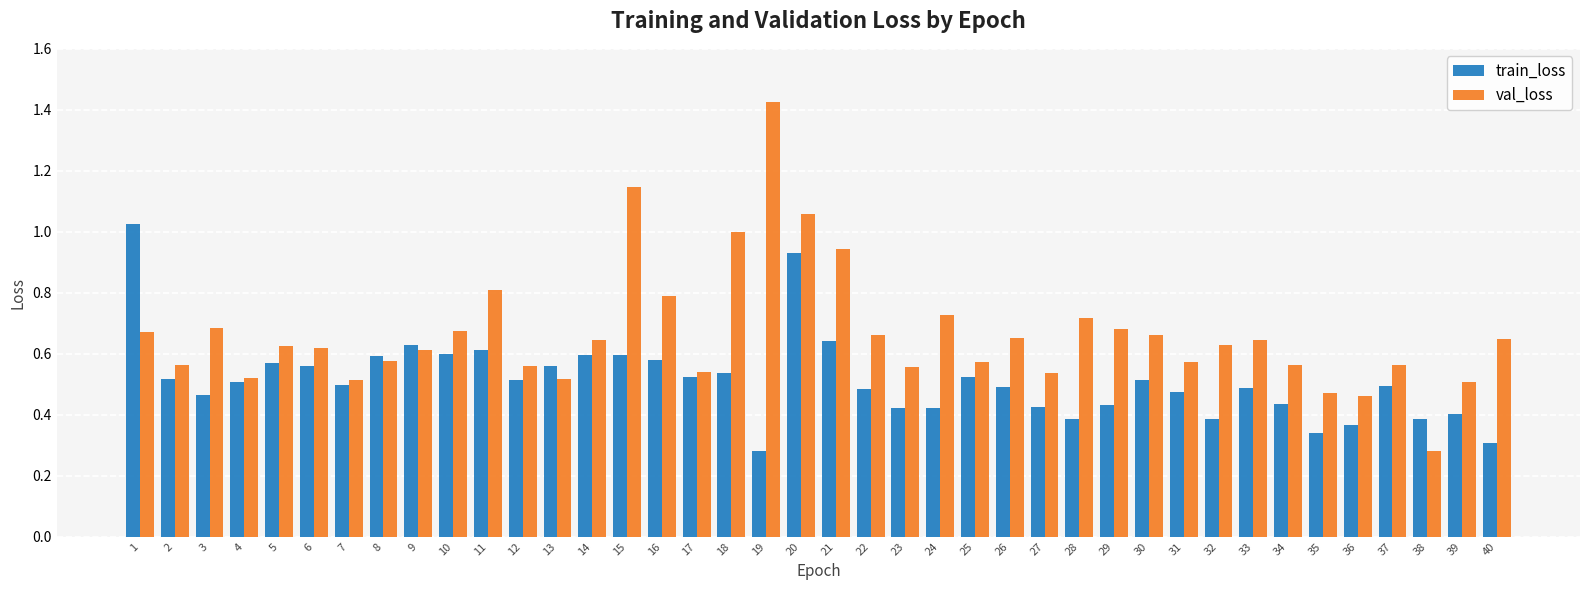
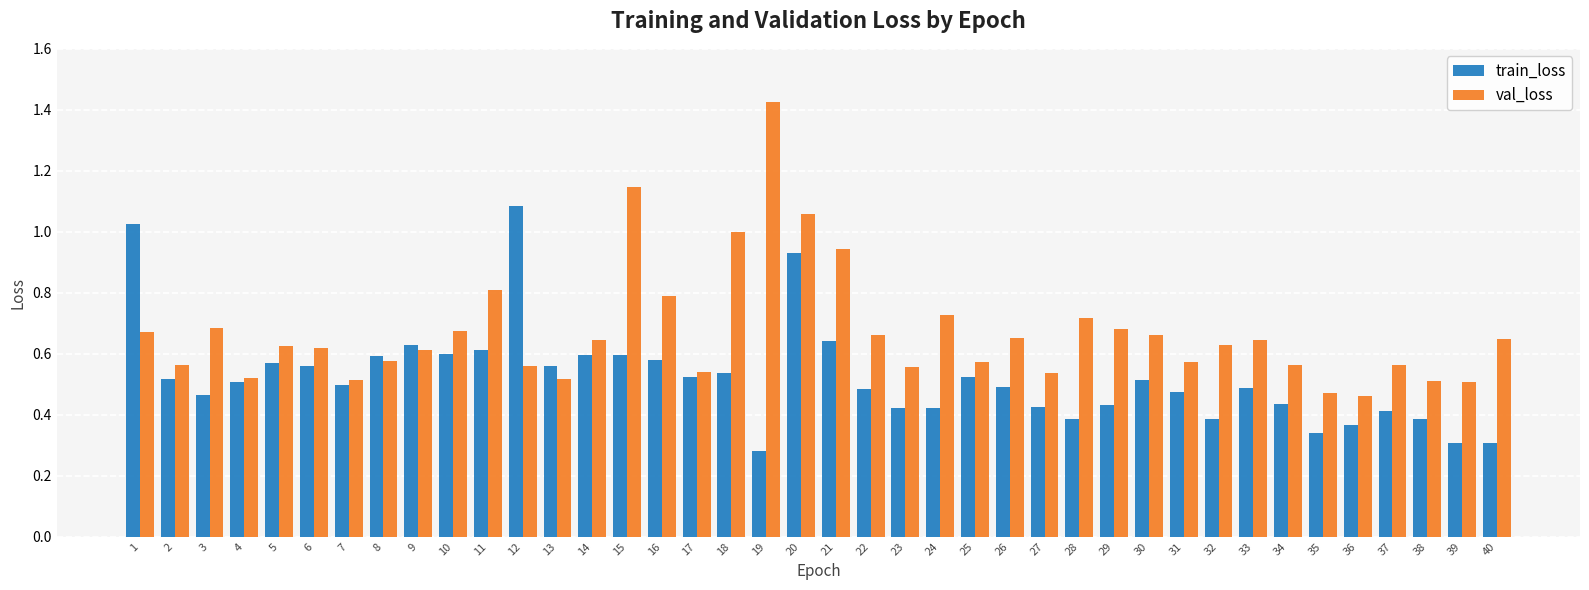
  {
    "train_loss": {
      "1": 1.03,
      "2": 0.52,
      "3": 0.47,
      "4": 0.51,
      "5": 0.57,
      "6": 0.56,
      "7": 0.50,
      "8": 0.59,
      "9": 0.63,
      "10": 0.60,
      "11": 0.61,
-     "12": 0.51,
+     "12": 1.08,
      "13": 0.56,
      "14": 0.60,
      "15": 0.60,
      "16": 0.58,
      "17": 0.52,
      "18": 0.54,
      "19": 0.28,
      "20": 0.93,
      "21": 0.64,
      "22": 0.48,
      "23": 0.42,
      "24": 0.42,
      "25": 0.52,
      "26": 0.49,
      "27": 0.43,
      "28": 0.39,
      "29": 0.43,
      "30": 0.51,
      "31": 0.47,
      "32": 0.39,
      "33": 0.49,
      "34": 0.43,
      "35": 0.34,
      "36": 0.37,
-     "37": 0.49,
+     "37": 0.41,
      "38": 0.39,
-     "39": 0.40,
+     "39": 0.31,
      "40": 0.31
    },
    "val_loss": {
      "1": 0.67,
      "2": 0.56,
      "3": 0.68,
      "4": 0.52,
      "5": 0.62,
      "6": 0.62,
      "7": 0.51,
      "8": 0.58,
      "9": 0.61,
      "10": 0.67,
      "11": 0.81,
      "12": 0.56,
      "13": 0.52,
      "14": 0.64,
      "15": 1.15,
      "16": 0.79,
      "17": 0.54,
      "18": 1.00,
      "19": 1.42,
      "20": 1.06,
      "21": 0.94,
      "22": 0.66,
      "23": 0.56,
      "24": 0.73,
      "25": 0.57,
      "26": 0.65,
      "27": 0.54,
      "28": 0.72,
      "29": 0.68,
      "30": 0.66,
      "31": 0.57,
      "32": 0.63,
      "33": 0.65,
      "34": 0.56,
      "35": 0.47,
      "36": 0.46,
      "37": 0.56,
-     "38": 0.28,
+     "38": 0.51,
      "39": 0.51,
      "40": 0.65
    }
  }
